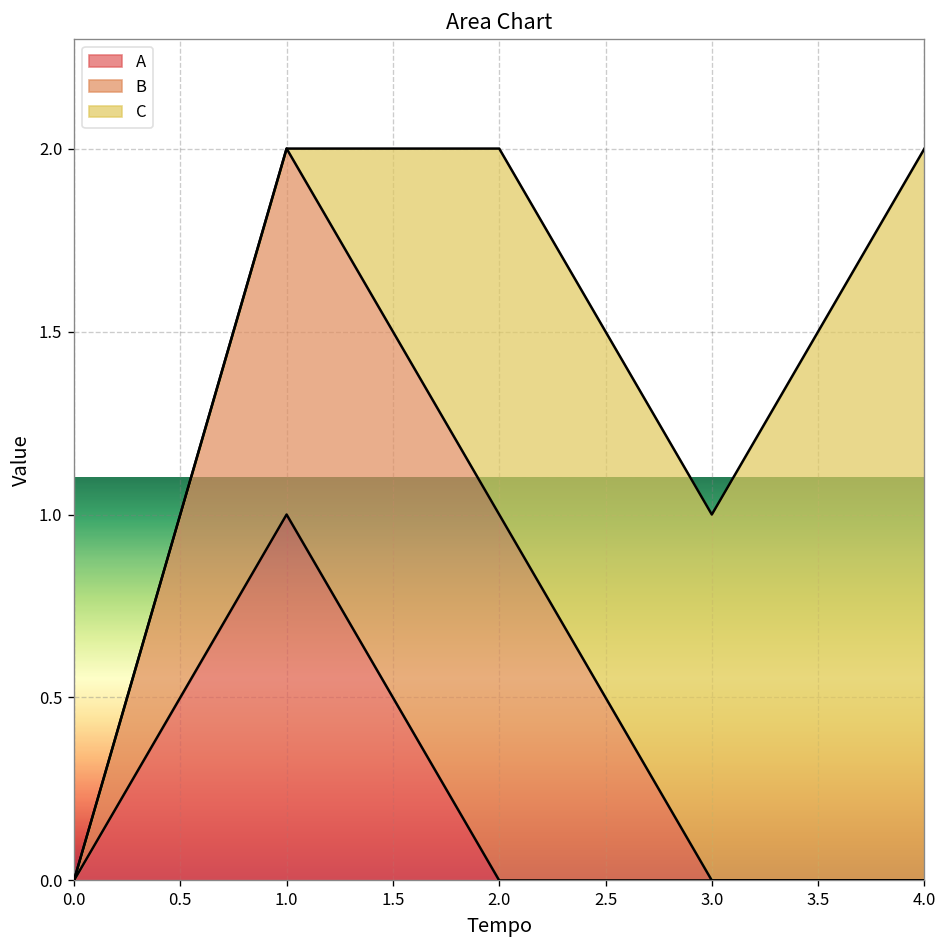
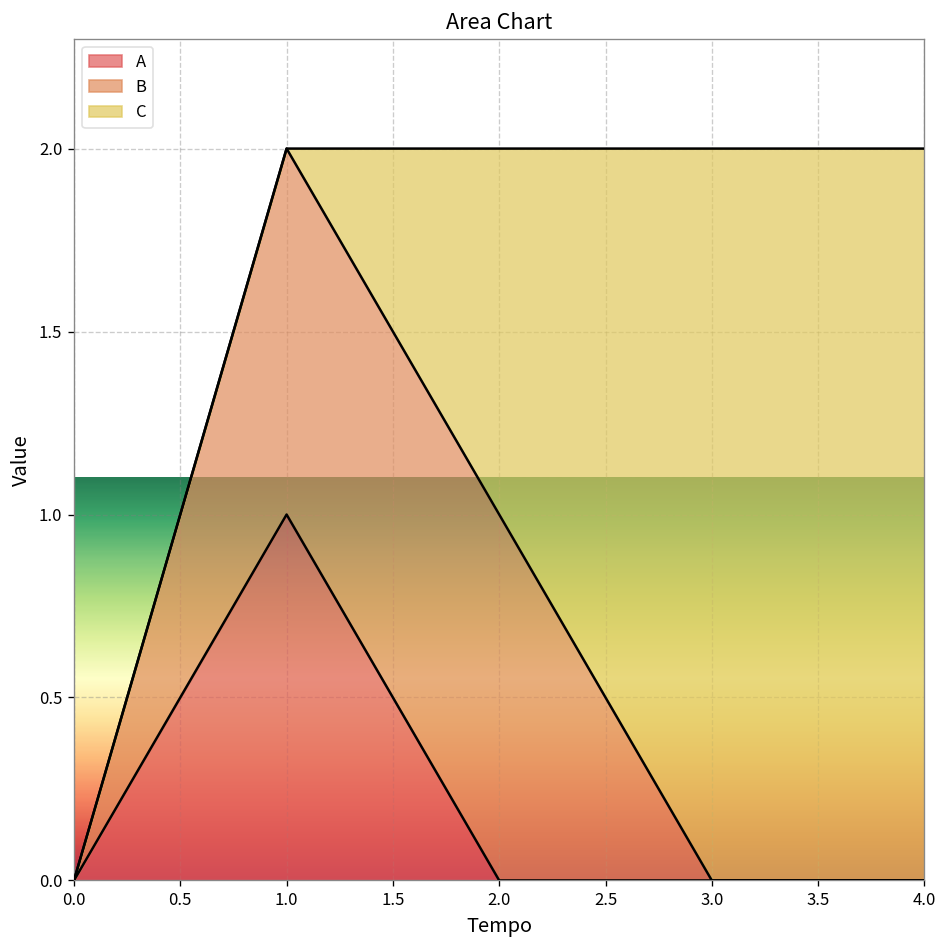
  {
    "C": {
      "2.0": 2,
-     "3.0": 1,
+     "3.0": 2,
      "4.0": 2
    }
  }
